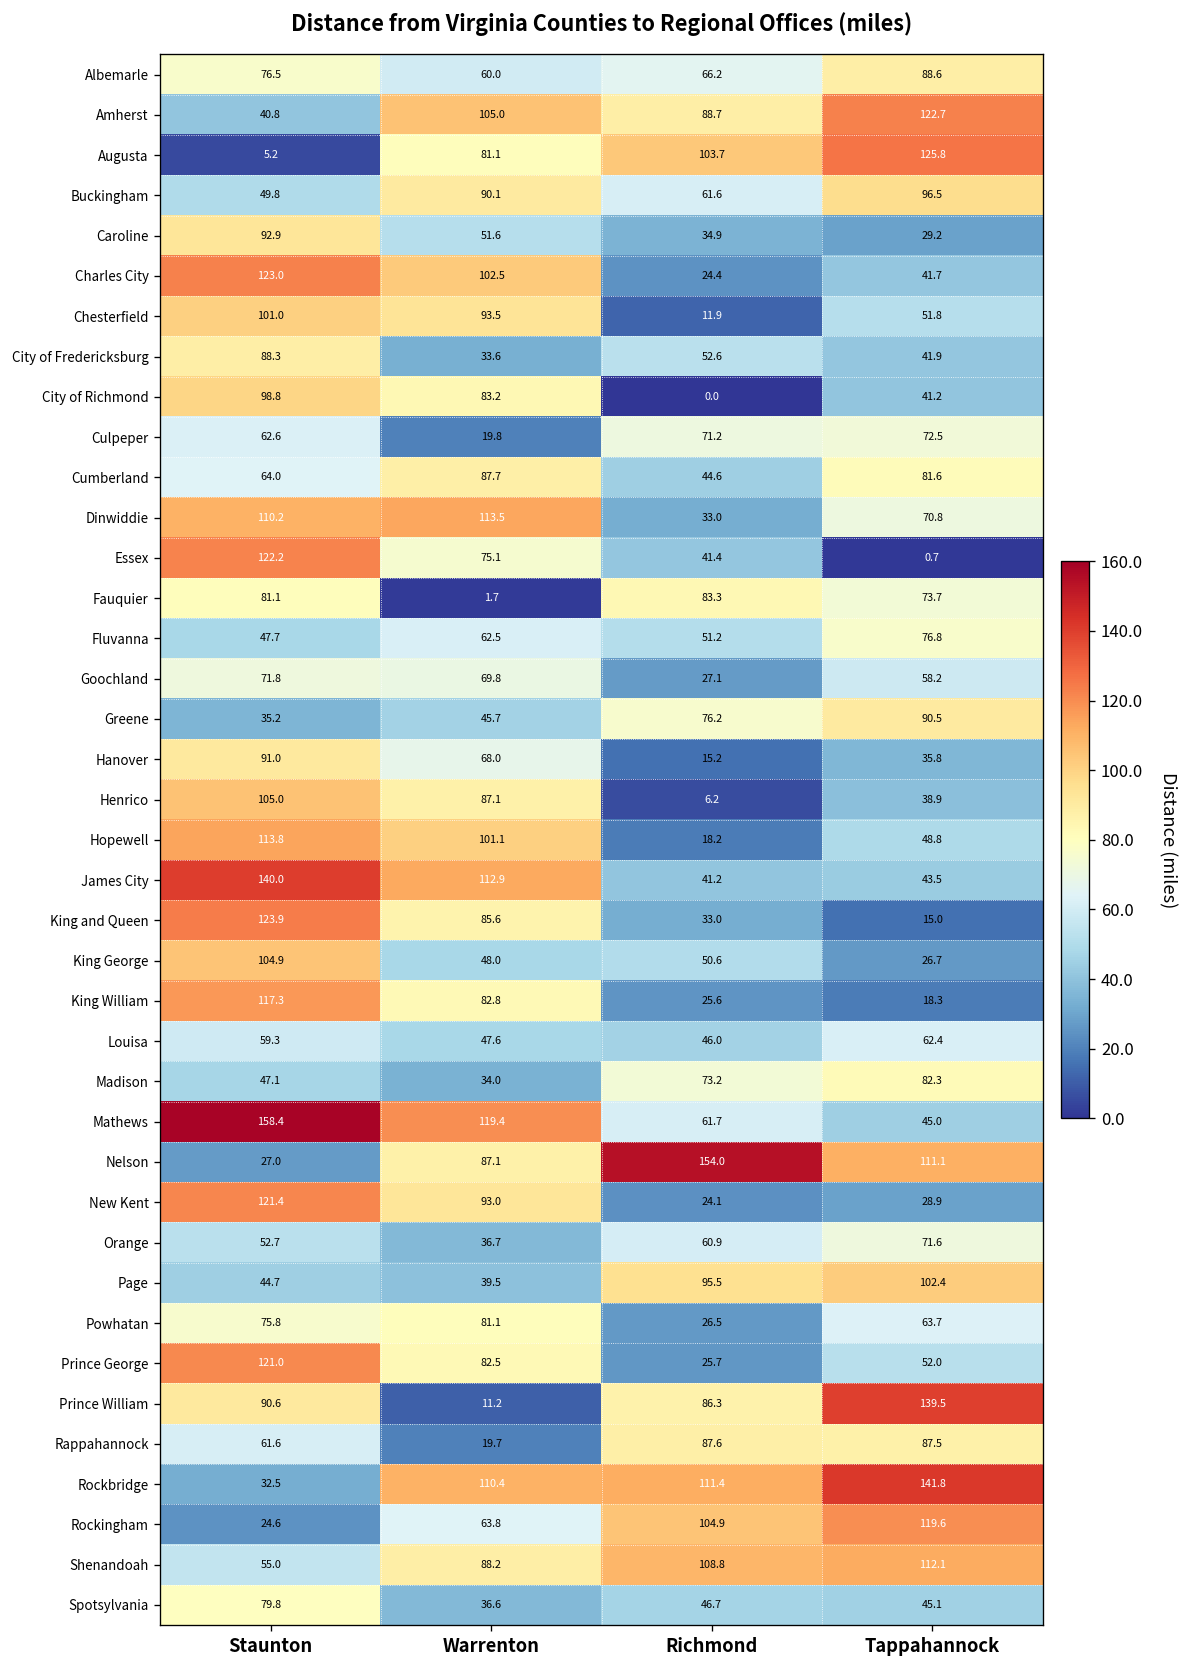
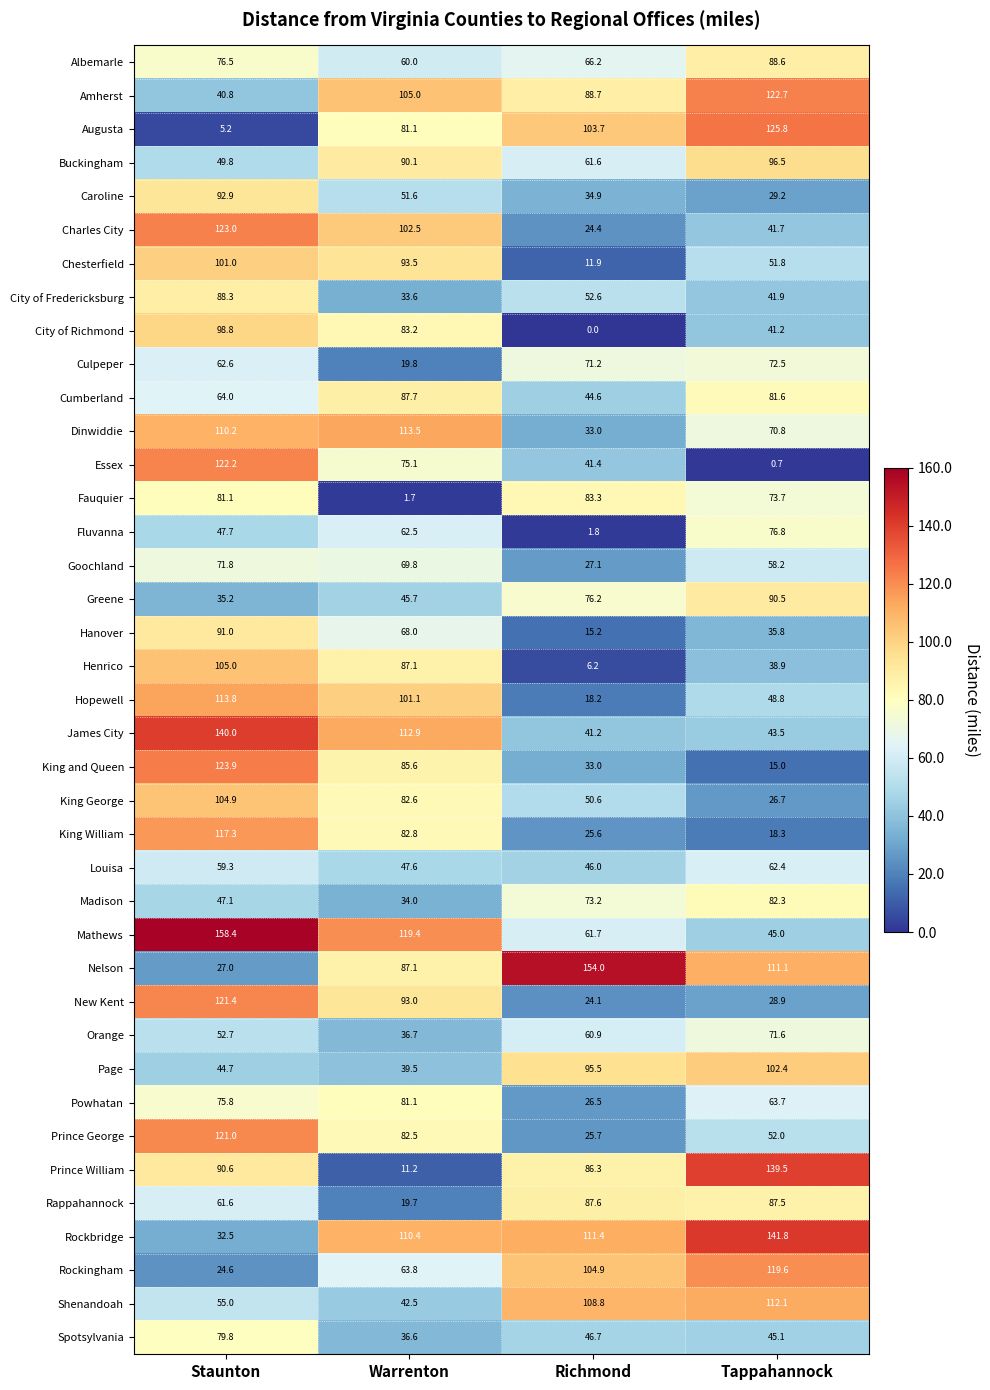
  {
    "Albemarle": {
      "Staunton": 76.5,
      "Warrenton": 60.0,
      "Richmond": 66.2,
      "Tappahannock": 88.6
    },
    "Amherst": {
      "Staunton": 40.8,
      "Warrenton": 105.0,
      "Richmond": 88.7,
      "Tappahannock": 122.7
    },
    "Augusta": {
      "Staunton": 5.2,
      "Warrenton": 81.1,
      "Richmond": 103.7,
      "Tappahannock": 125.8
    },
    "Buckingham": {
      "Staunton": 49.8,
      "Warrenton": 90.1,
      "Richmond": 61.6,
      "Tappahannock": 96.5
    },
    "Caroline": {
      "Staunton": 92.9,
      "Warrenton": 51.6,
      "Richmond": 34.9,
      "Tappahannock": 29.2
    },
    "Charles City": {
      "Staunton": 123.0,
      "Warrenton": 102.5,
      "Richmond": 24.4,
      "Tappahannock": 41.7
    },
    "Chesterfield": {
      "Staunton": 101.0,
      "Warrenton": 93.5,
      "Richmond": 11.9,
      "Tappahannock": 51.8
    },
    "City of Fredericksburg": {
      "Staunton": 88.3,
      "Warrenton": 33.6,
      "Richmond": 52.6,
      "Tappahannock": 41.9
    },
    "City of Richmond": {
      "Staunton": 98.8,
      "Warrenton": 83.2,
      "Richmond": 0.0,
      "Tappahannock": 41.2
    },
    "Culpeper": {
      "Staunton": 62.6,
      "Warrenton": 19.8,
      "Richmond": 71.2,
      "Tappahannock": 72.5
    },
    "Cumberland": {
      "Staunton": 64.0,
      "Warrenton": 87.7,
      "Richmond": 44.6,
      "Tappahannock": 81.6
    },
    "Dinwiddie": {
      "Staunton": 110.2,
      "Warrenton": 113.5,
      "Richmond": 33.0,
      "Tappahannock": 70.8
    },
    "Essex": {
      "Staunton": 122.2,
      "Warrenton": 75.1,
      "Richmond": 41.4,
      "Tappahannock": 0.7
    },
    "Fauquier": {
      "Staunton": 81.1,
      "Warrenton": 1.7,
      "Richmond": 83.3,
      "Tappahannock": 73.7
    },
    "Fluvanna": {
      "Staunton": 47.7,
      "Warrenton": 62.5,
-     "Richmond": 51.2,
+     "Richmond": 1.8,
      "Tappahannock": 76.8
    },
    "Goochland": {
      "Staunton": 71.8,
      "Warrenton": 69.8,
      "Richmond": 27.1,
      "Tappahannock": 58.2
    },
    "Greene": {
      "Staunton": 35.2,
      "Warrenton": 45.7,
      "Richmond": 76.2,
      "Tappahannock": 90.5
    },
    "Hanover": {
      "Staunton": 91.0,
      "Warrenton": 68.0,
      "Richmond": 15.2,
      "Tappahannock": 35.8
    },
    "Henrico": {
      "Staunton": 105.0,
      "Warrenton": 87.1,
      "Richmond": 6.2,
      "Tappahannock": 38.9
    },
    "Hopewell": {
      "Staunton": 113.8,
      "Warrenton": 101.1,
      "Richmond": 18.2,
      "Tappahannock": 48.8
    },
    "James City": {
      "Staunton": 140.0,
      "Warrenton": 112.9,
      "Richmond": 41.2,
      "Tappahannock": 43.5
    },
    "King and Queen": {
      "Staunton": 123.9,
      "Warrenton": 85.6,
      "Richmond": 33.0,
      "Tappahannock": 15.0
    },
    "King George": {
      "Staunton": 104.9,
-     "Warrenton": 48.0,
+     "Warrenton": 82.6,
      "Richmond": 50.6,
      "Tappahannock": 26.7
    },
    "King William": {
      "Staunton": 117.3,
      "Warrenton": 82.8,
      "Richmond": 25.6,
      "Tappahannock": 18.3
    },
    "Louisa": {
      "Staunton": 59.3,
      "Warrenton": 47.6,
      "Richmond": 46.0,
      "Tappahannock": 62.4
    },
    "Madison": {
      "Staunton": 47.1,
      "Warrenton": 34.0,
      "Richmond": 73.2,
      "Tappahannock": 82.3
    },
    "Mathews": {
      "Staunton": 158.4,
      "Warrenton": 119.4,
      "Richmond": 61.7,
      "Tappahannock": 45.0
    },
    "Nelson": {
      "Staunton": 27.0,
      "Warrenton": 87.1,
      "Richmond": 154.0,
      "Tappahannock": 111.1
    },
    "New Kent": {
      "Staunton": 121.4,
      "Warrenton": 93.0,
      "Richmond": 24.1,
      "Tappahannock": 28.9
    },
    "Orange": {
      "Staunton": 52.7,
      "Warrenton": 36.7,
      "Richmond": 60.9,
      "Tappahannock": 71.6
    },
    "Page": {
      "Staunton": 44.7,
      "Warrenton": 39.5,
      "Richmond": 95.5,
      "Tappahannock": 102.4
    },
    "Powhatan": {
      "Staunton": 75.8,
      "Warrenton": 81.1,
      "Richmond": 26.5,
      "Tappahannock": 63.7
    },
    "Prince George": {
      "Staunton": 121.0,
      "Warrenton": 82.5,
      "Richmond": 25.7,
      "Tappahannock": 52.0
    },
    "Prince William": {
      "Staunton": 90.6,
      "Warrenton": 11.2,
      "Richmond": 86.3,
      "Tappahannock": 139.5
    },
    "Rappahannock": {
      "Staunton": 61.6,
      "Warrenton": 19.7,
      "Richmond": 87.6,
      "Tappahannock": 87.5
    },
    "Rockbridge": {
      "Staunton": 32.5,
      "Warrenton": 110.4,
      "Richmond": 111.4,
      "Tappahannock": 141.8
    },
    "Rockingham": {
      "Staunton": 24.6,
      "Warrenton": 63.8,
      "Richmond": 104.9,
      "Tappahannock": 119.6
    },
    "Shenandoah": {
      "Staunton": 55.0,
-     "Warrenton": 88.2,
+     "Warrenton": 42.5,
      "Richmond": 108.8,
      "Tappahannock": 112.1
    },
    "Spotsylvania": {
      "Staunton": 79.8,
      "Warrenton": 36.6,
      "Richmond": 46.7,
      "Tappahannock": 45.1
    }
  }
